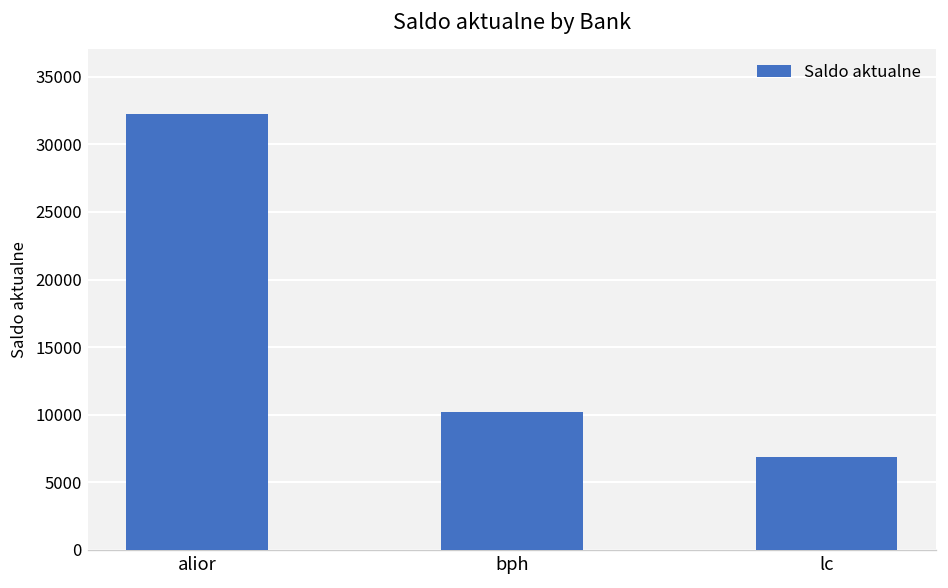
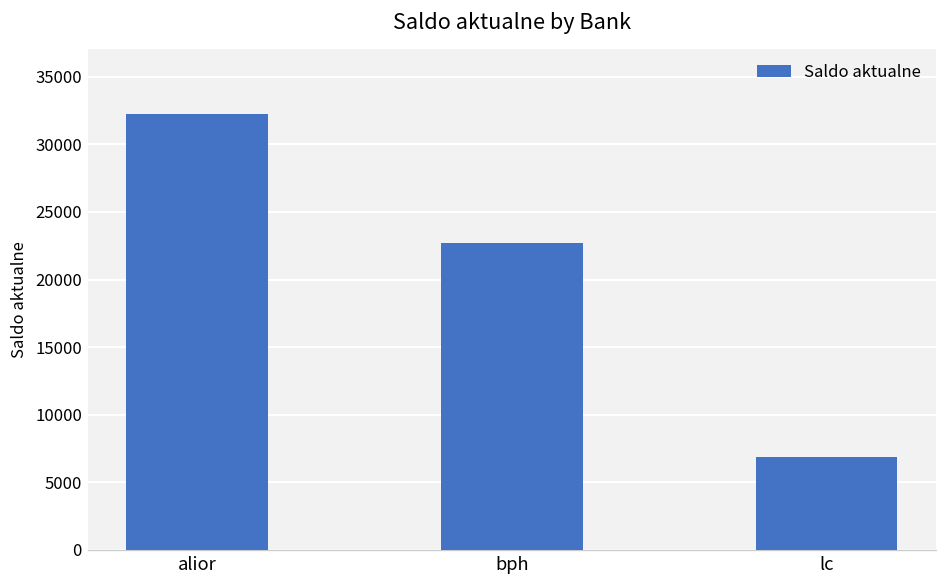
  {
    "alior": 32200,
-   "bph": 10200,
+   "bph": 22700,
    "lc": 6800
  }
